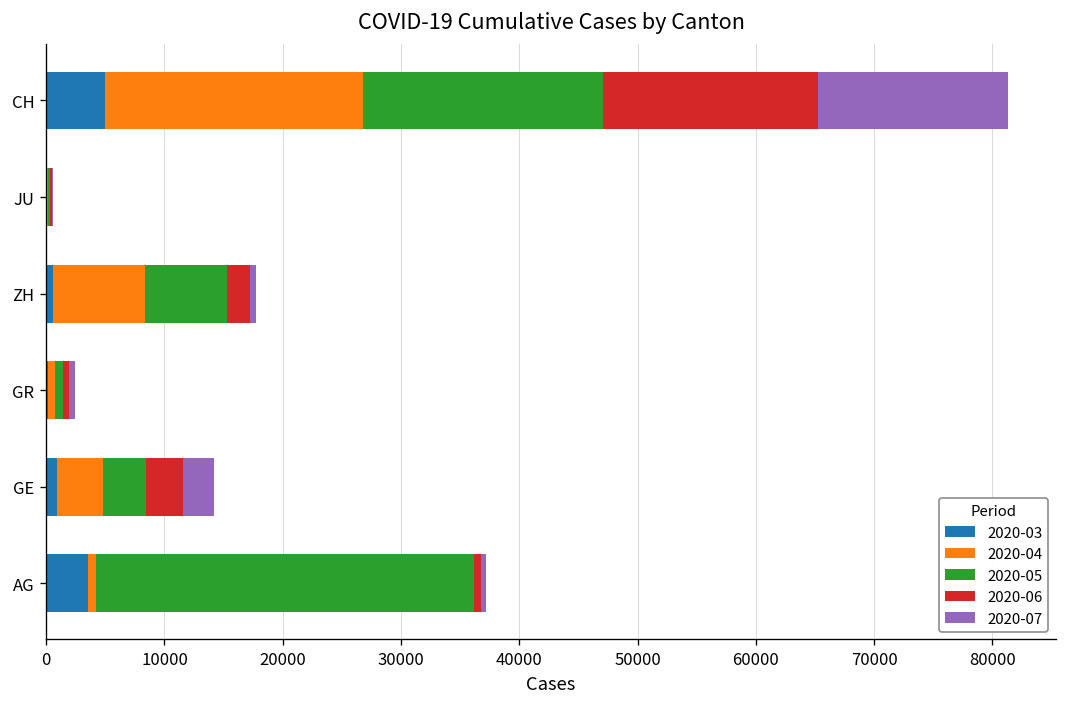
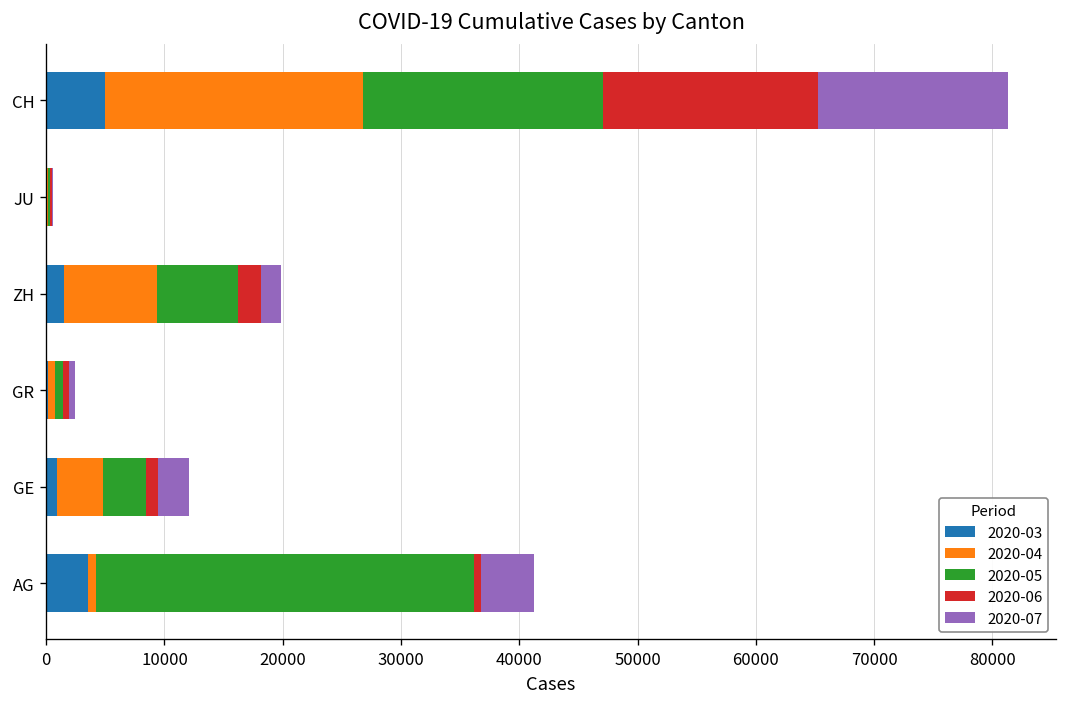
  {
    "2020-03": {
      "CH": 5000,
-     "ZH": 1000,
+     "ZH": 2000,
      "GE": 1000,
      "AG": 4000
    },
    "2020-04": {
      "CH": 22000,
      "ZH": 8000,
      "GR": 1000,
      "GE": 4000,
      "AG": 1000
    },
    "2020-05": {
      "CH": 20000,
      "ZH": 7000,
      "GR": 1000,
      "GE": 4000,
      "AG": 32000
    },
    "2020-06": {
      "CH": 18000,
      "ZH": 2000,
      "GR": 1000,
-     "GE": 3000,
+     "GE": 1000,
      "AG": 1000
    },
    "2020-07": {
      "CH": 16000,
-     "ZH": 1000,
+     "ZH": 2000,
      "GR": 1000,
      "GE": 3000,
-     "AG": 0
+     "AG": 4000
    }
  }
